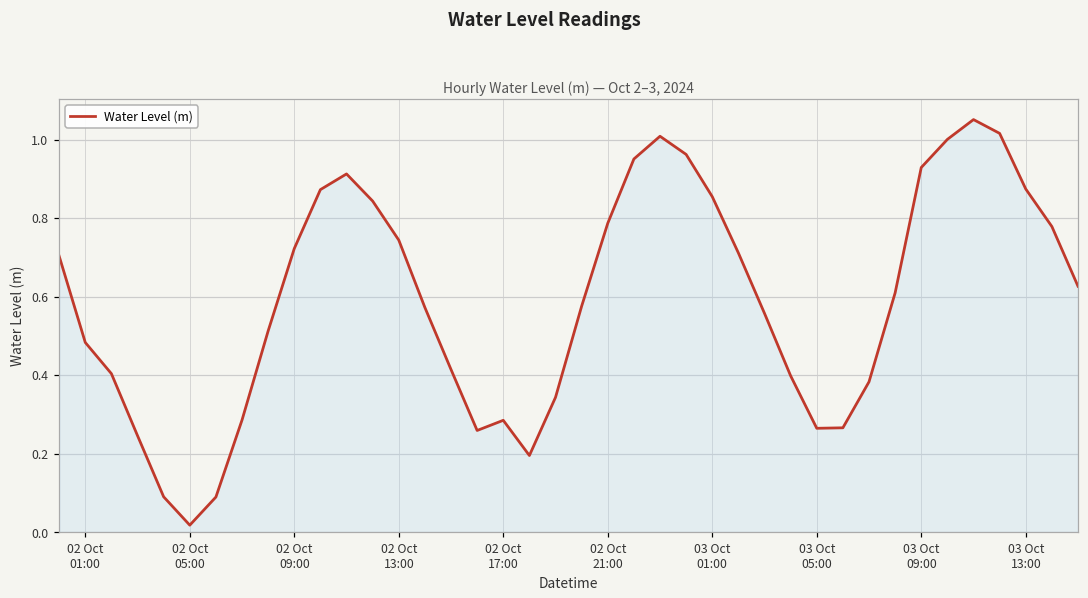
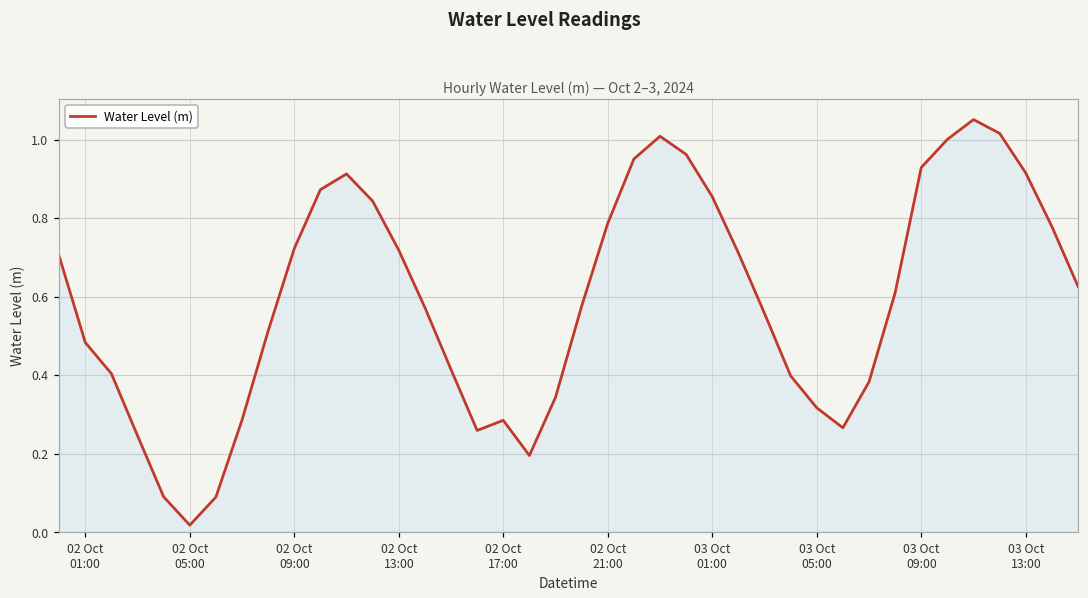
  {
    "02 Oct 01:00": 0.48,
    "02 Oct 05:00": 0.02,
    "02 Oct 09:00": 0.72,
-   "02 Oct 13:00": 0.74,
+   "02 Oct 13:00": 0.72,
    "02 Oct 17:00": 0.28,
    "02 Oct 21:00": 0.79,
    "03 Oct 01:00": 0.85,
-   "03 Oct 05:00": 0.26,
+   "03 Oct 05:00": 0.32,
    "03 Oct 09:00": 0.93,
-   "03 Oct 13:00": 0.87
+   "03 Oct 13:00": 0.91
  }
